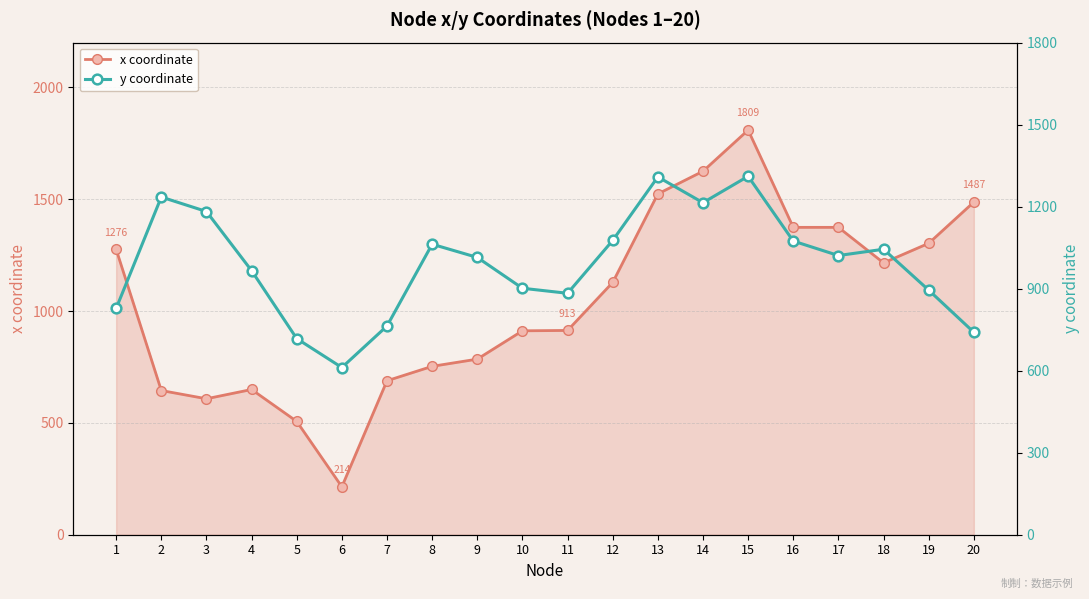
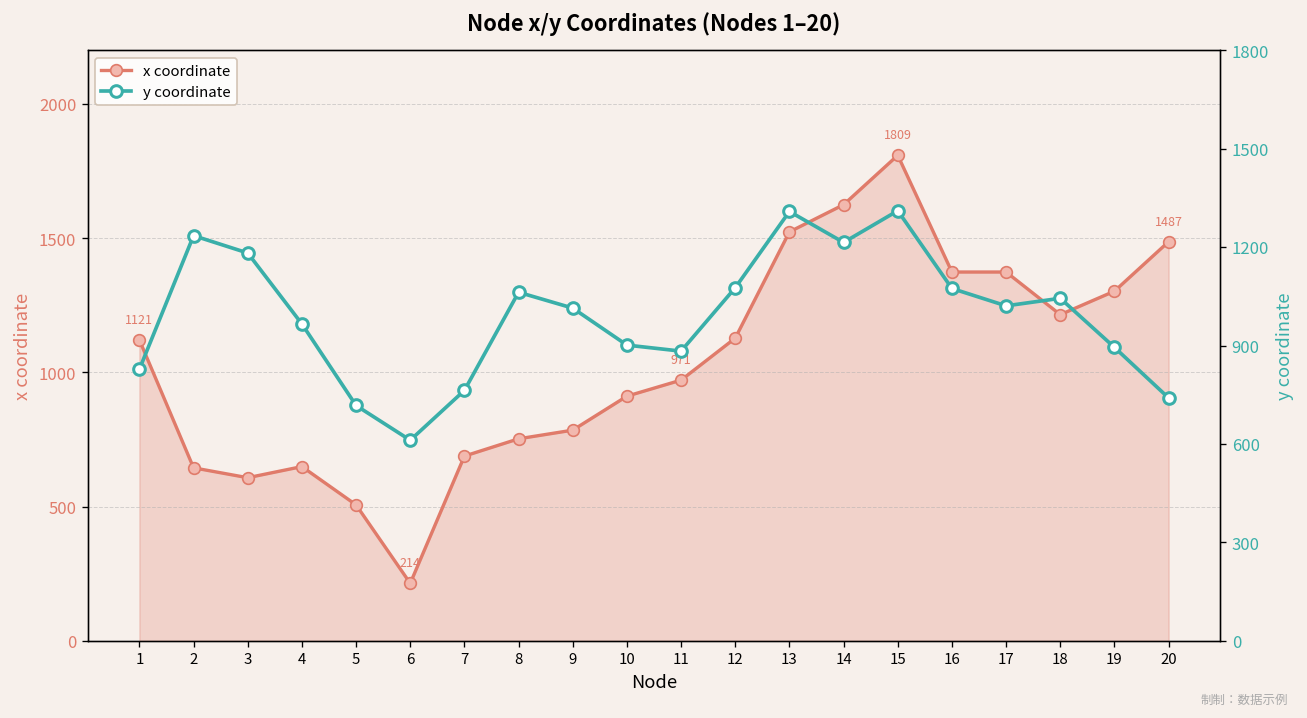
  {
    "x coordinate": {
-     "1": 1276,
+     "1": 1121,
      "6": 214,
-     "11": 913,
+     "11": 971,
      "15": 1809,
      "20": 1487
    }
  }
